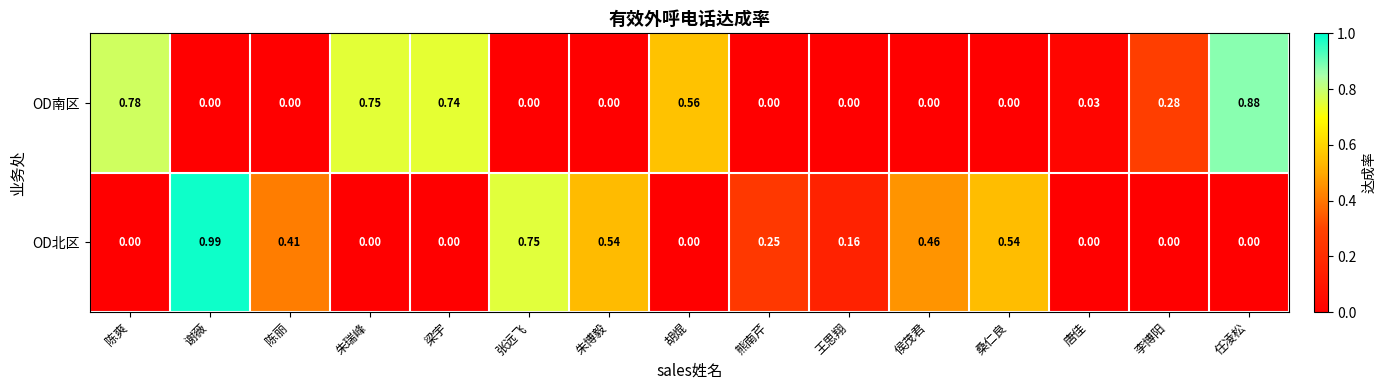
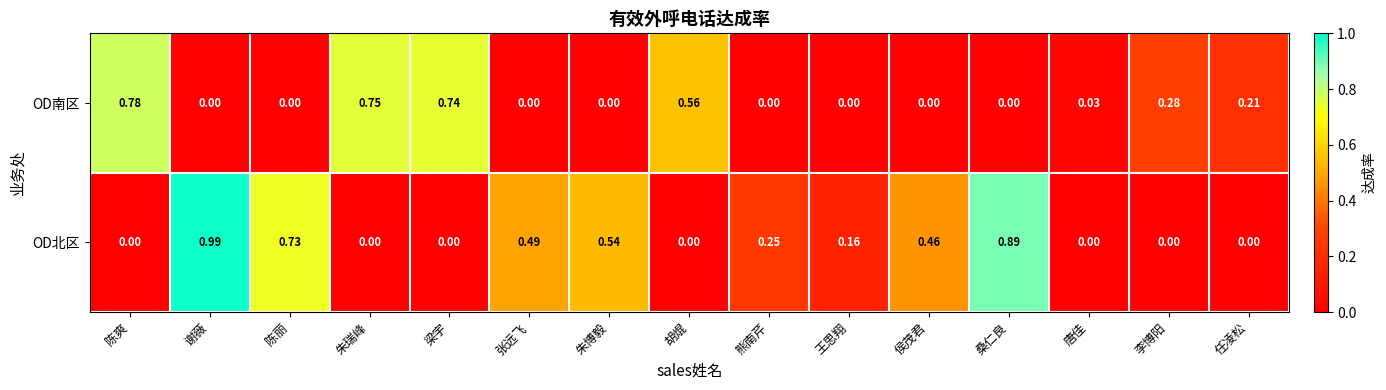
  {
    "OD南区": {
      "陈爽": 0.78,
      "谢薇": 0.00,
      "陈丽": 0.00,
      "朱瑞峰": 0.75,
      "梁宇": 0.74,
      "张远飞": 0.00,
      "朱博毅": 0.00,
      "胡焜": 0.56,
      "熊南芹": 0.00,
      "王思翔": 0.00,
      "侯茂君": 0.00,
      "桑仁良": 0.00,
      "唐佳": 0.03,
      "李博阳": 0.28,
-     "任凌松": 0.88
+     "任凌松": 0.21
    },
    "OD北区": {
      "陈爽": 0.00,
      "谢薇": 0.99,
-     "陈丽": 0.41,
+     "陈丽": 0.73,
      "朱瑞峰": 0.00,
      "梁宇": 0.00,
-     "张远飞": 0.75,
+     "张远飞": 0.49,
      "朱博毅": 0.54,
      "胡焜": 0.00,
      "熊南芹": 0.25,
      "王思翔": 0.16,
      "侯茂君": 0.46,
-     "桑仁良": 0.54,
+     "桑仁良": 0.89,
      "唐佳": 0.00,
      "李博阳": 0.00,
      "任凌松": 0.00
    }
  }
